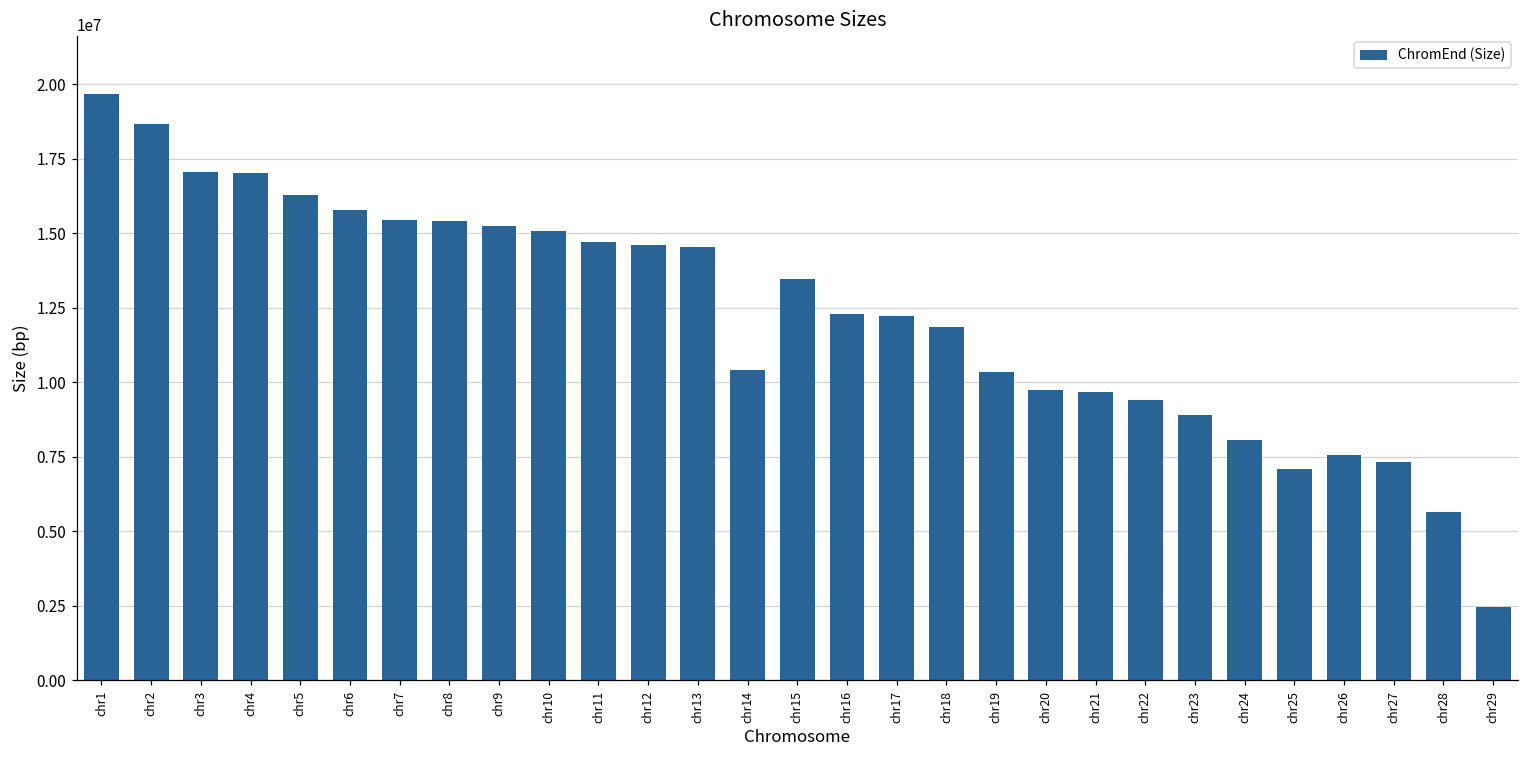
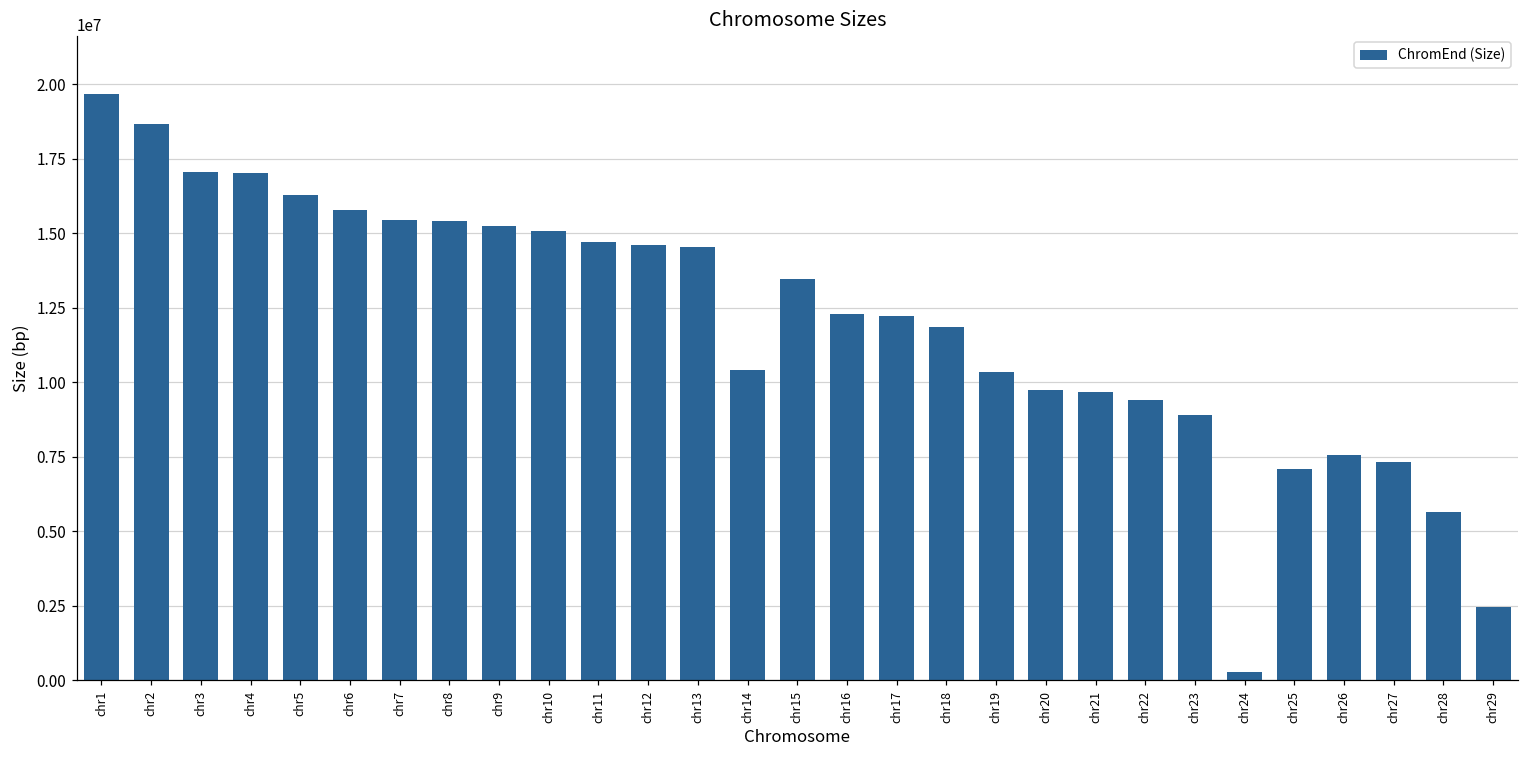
  {
    "chr1": 19700000,
    "chr2": 18700000,
    "chr3": 17000000,
    "chr4": 17000000,
    "chr5": 16300000,
    "chr6": 15800000,
    "chr7": 15500000,
    "chr8": 15400000,
    "chr9": 15200000,
    "chr10": 15100000,
    "chr11": 14700000,
    "chr12": 14600000,
    "chr13": 14500000,
    "chr14": 10400000,
    "chr15": 13500000,
    "chr16": 12300000,
    "chr17": 12200000,
    "chr18": 11900000,
    "chr19": 10300000,
    "chr20": 9700000,
    "chr21": 9700000,
    "chr22": 9400000,
    "chr23": 8900000,
-   "chr24": 8100000,
+   "chr24": 300000,
    "chr25": 7100000,
    "chr26": 7600000,
    "chr27": 7300000,
    "chr28": 5700000,
    "chr29": 2500000
  }
